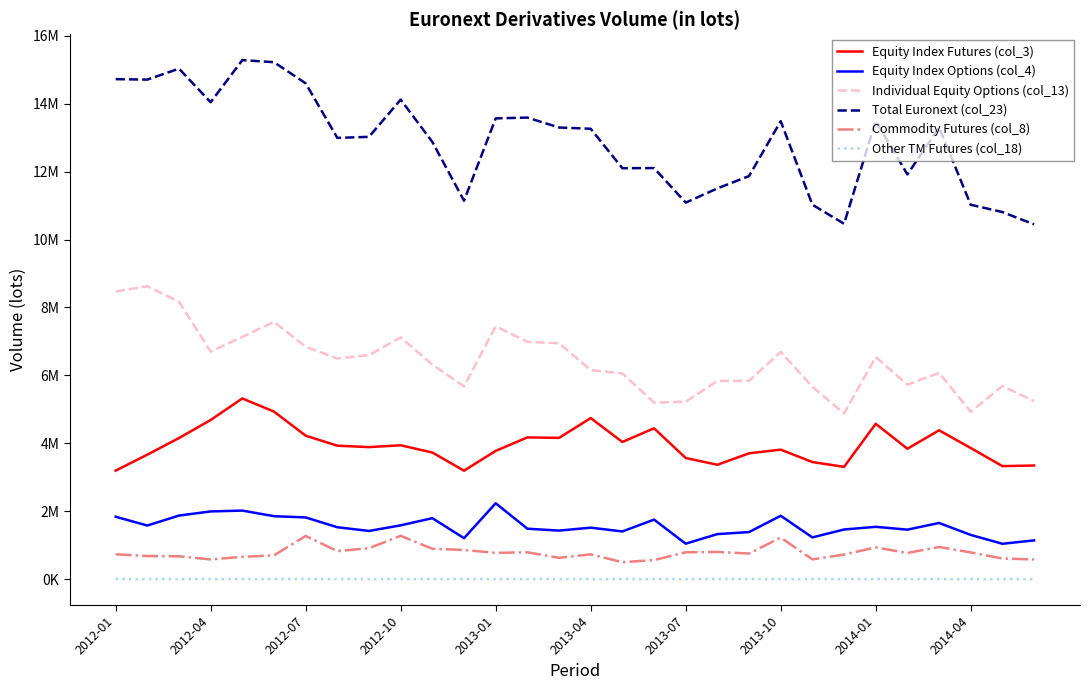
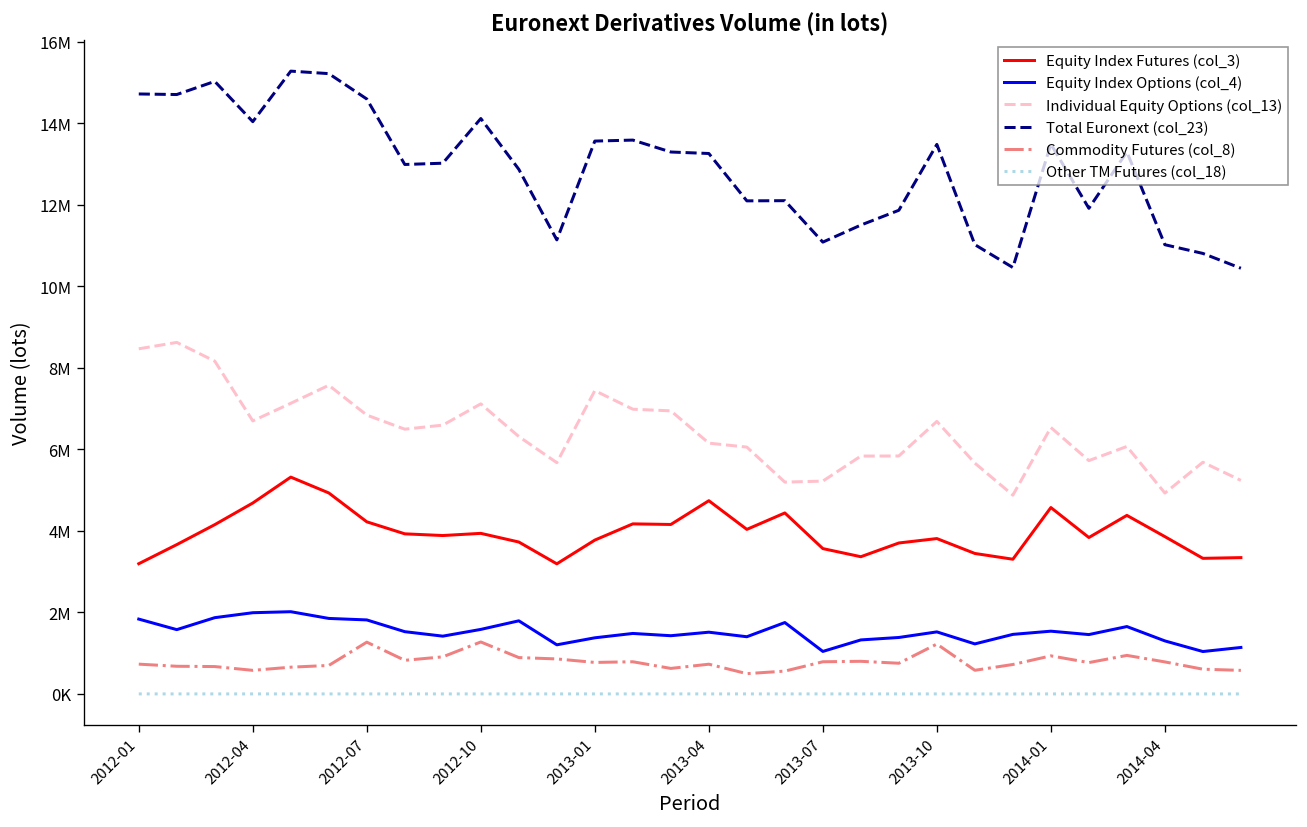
  {
    "Equity Index Futures (col_3)": {
      "2012-01": 3200000,
      "2012-04": 4700000,
      "2012-07": 4200000,
      "2012-10": 3900000,
      "2013-01": 3800000,
      "2013-04": 4700000,
      "2013-07": 3600000,
      "2013-10": 3800000,
      "2014-01": 4600000,
      "2014-04": 3900000
    },
    "Equity Index Options (col_4)": {
      "2012-01": 1800000,
      "2012-04": 2000000,
      "2012-07": 1800000,
      "2012-10": 1600000,
-     "2013-01": 2200000,
+     "2013-01": 1400000,
      "2013-04": 1500000,
      "2013-07": 1000000,
-     "2013-10": 1900000,
+     "2013-10": 1500000,
      "2014-01": 1500000,
      "2014-04": 1300000
    },
    "Individual Equity Options (col_13)": {
      "2012-01": 8500000,
      "2012-04": 6700000,
      "2012-07": 6800000,
      "2012-10": 7100000,
      "2013-01": 7400000,
      "2013-04": 6200000,
      "2013-07": 5200000,
      "2013-10": 6700000,
      "2014-01": 6500000,
      "2014-04": 4900000
    },
    "Total Euronext (col_23)": {
      "2012-01": 14700000,
      "2012-04": 14000000,
      "2012-07": 14600000,
      "2012-10": 14100000,
      "2013-01": 13600000,
      "2013-04": 13300000,
      "2013-07": 11100000,
      "2013-10": 13500000,
      "2014-04": 11000000
    },
    "Commodity Futures (col_8)": {
      "2012-01": 700000,
      "2012-04": 600000,
      "2012-07": 1300000,
      "2012-10": 1300000,
      "2013-01": 800000,
      "2013-04": 700000,
      "2013-07": 800000,
      "2013-10": 1200000,
      "2014-01": 900000,
      "2014-04": 800000
    },
    "Other TM Futures (col_18)": {
      "2012-01": 0,
      "2012-04": 0,
      "2012-07": 0,
      "2012-10": 0,
      "2013-01": 0,
      "2013-04": 0,
      "2013-07": 0,
      "2013-10": 0,
      "2014-01": 0,
      "2014-04": 0
    }
  }
